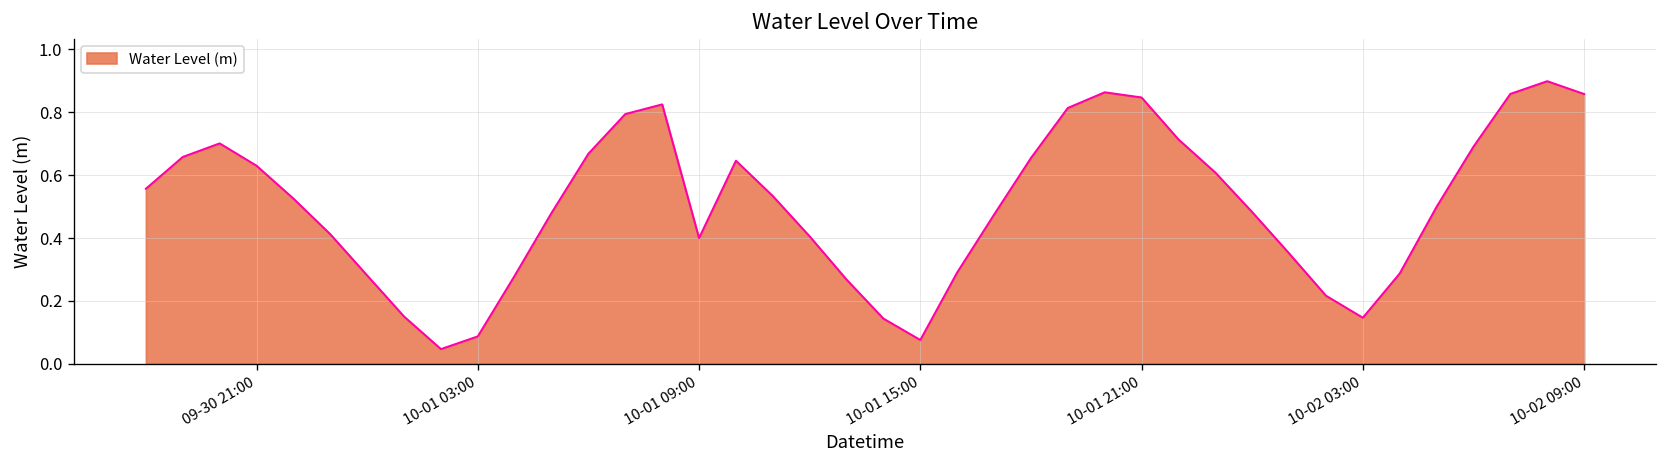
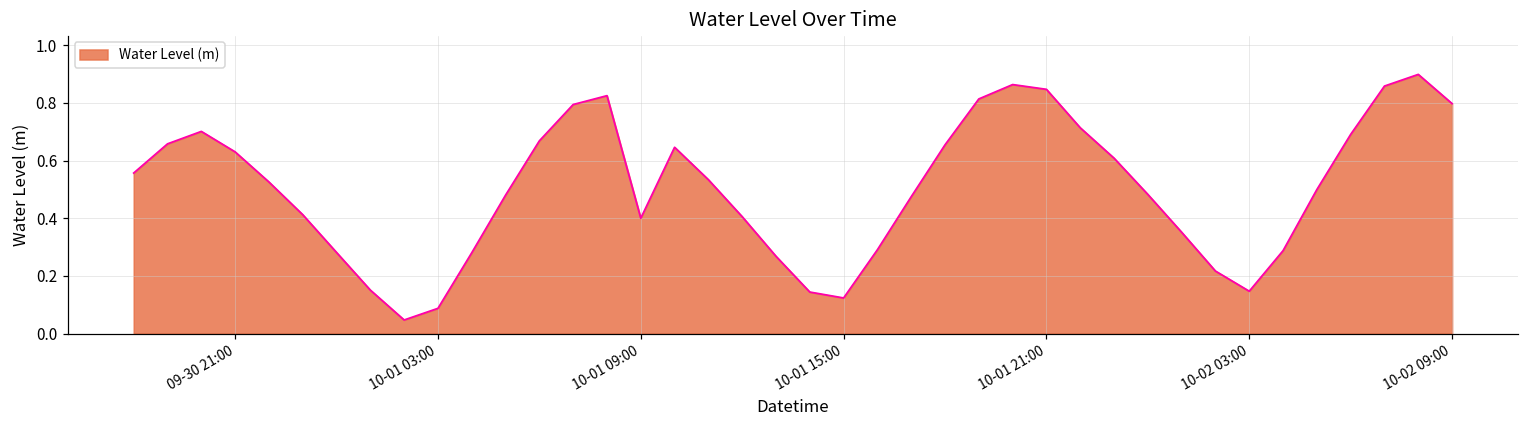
  {
    "09-30 21:00": 0.63,
    "10-01 03:00": 0.09,
    "10-01 09:00": 0.40,
-   "10-01 15:00": 0.08,
+   "10-01 15:00": 0.12,
    "10-01 21:00": 0.85,
    "10-02 03:00": 0.15,
-   "10-02 09:00": 0.86
+   "10-02 09:00": 0.80
  }
